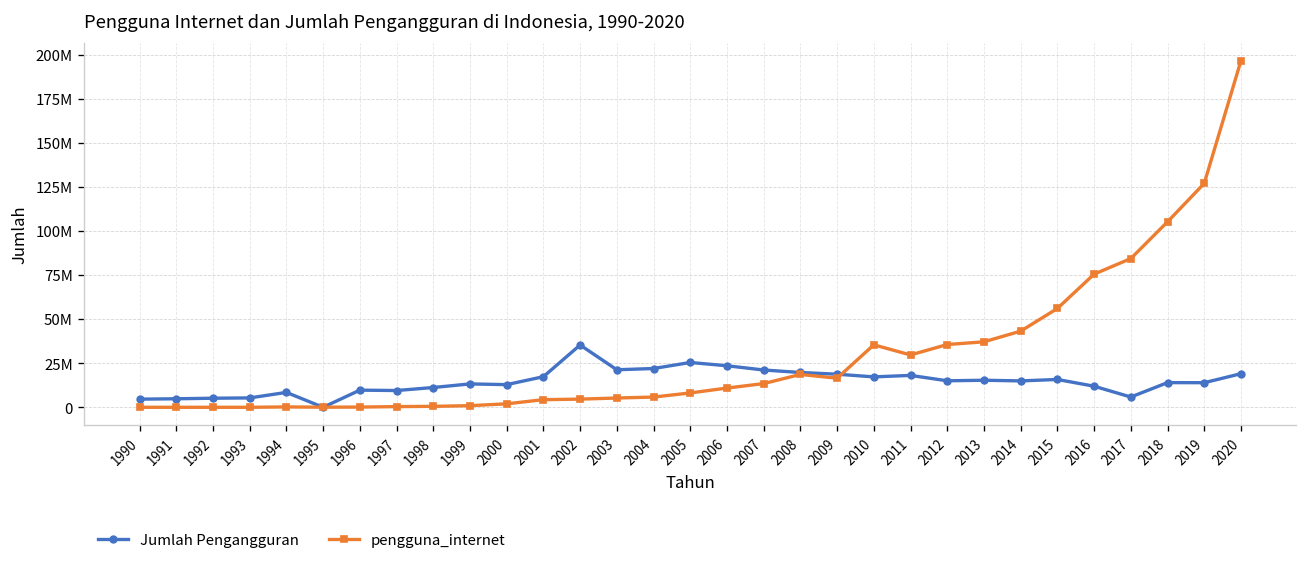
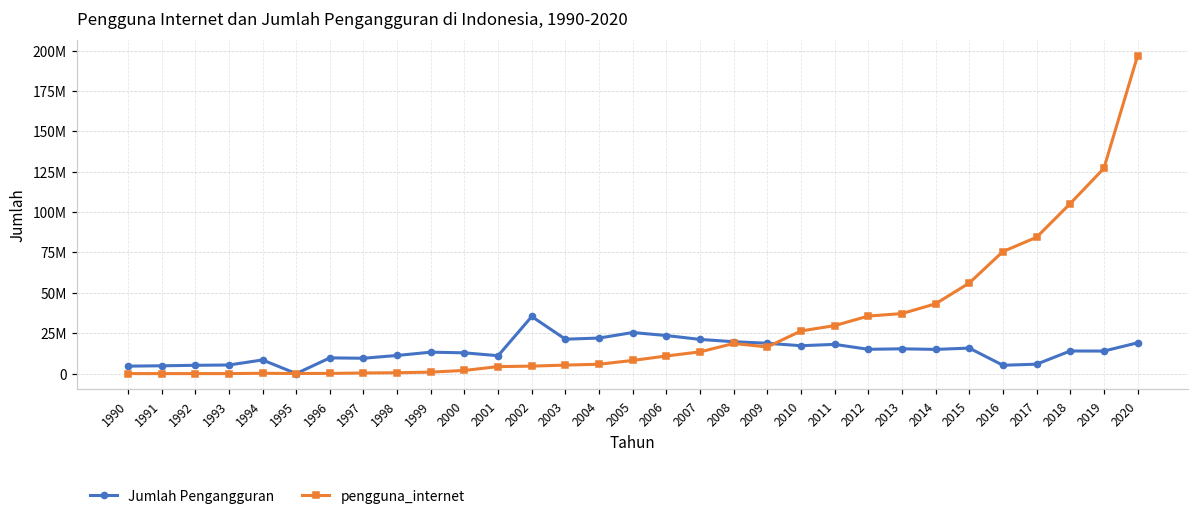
  {
    "Jumlah Pengangguran": {
      "1990": 5000000,
      "1991": 5000000,
      "1992": 5000000,
      "1993": 5000000,
      "1994": 8000000,
      "1996": 10000000,
      "1997": 10000000,
      "1998": 11000000,
      "1999": 13000000,
      "2000": 13000000,
-     "2001": 17000000,
+     "2001": 11000000,
      "2002": 35000000,
      "2003": 21000000,
      "2004": 22000000,
      "2005": 25000000,
      "2006": 24000000,
      "2007": 21000000,
      "2009": 19000000,
      "2010": 17000000,
      "2011": 18000000,
      "2012": 15000000,
      "2013": 15000000,
      "2014": 15000000,
      "2015": 16000000,
-     "2016": 12000000,
+     "2016": 5000000,
      "2017": 6000000,
      "2018": 14000000,
      "2019": 14000000,
      "2020": 19000000
    },
    "pengguna_internet": {
      "1990": 0,
      "1991": 0,
      "1992": 0,
      "1993": 0,
      "1994": 0,
      "1996": 0,
      "1997": 0,
      "1998": 1000000,
      "1999": 1000000,
      "2000": 2000000,
      "2001": 4000000,
      "2002": 5000000,
      "2003": 5000000,
      "2004": 6000000,
      "2005": 8000000,
      "2006": 11000000,
      "2007": 13000000,
      "2009": 17000000,
-     "2010": 35000000,
+     "2010": 26000000,
      "2011": 30000000,
      "2012": 36000000,
      "2013": 37000000,
      "2014": 43000000,
      "2015": 56000000,
      "2016": 76000000,
      "2017": 84000000,
      "2018": 105000000,
      "2019": 127000000,
      "2020": 197000000
    }
  }
